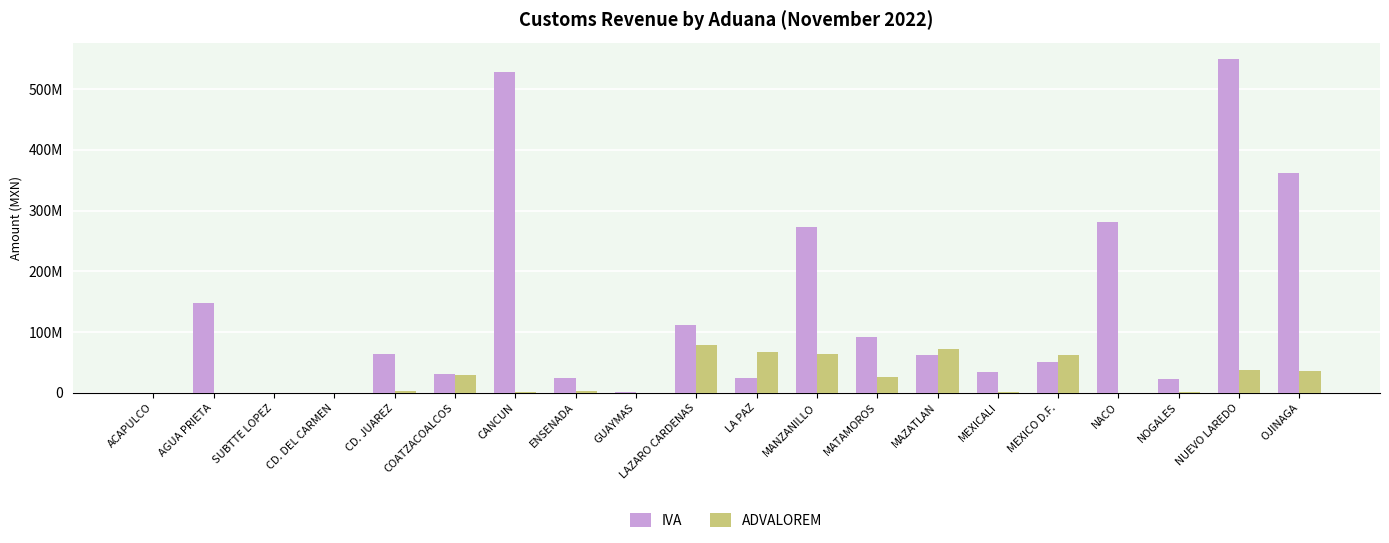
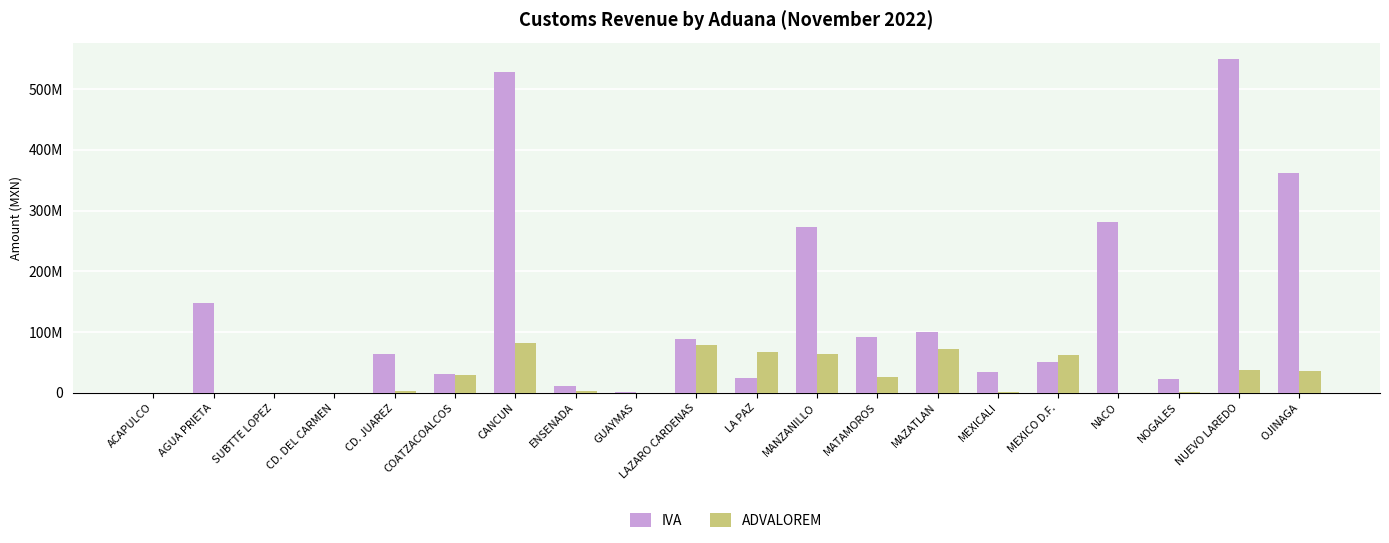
  {
    "IVA": {
      "ACAPULCO": 0,
      "AGUA PRIETA": 150000000,
      "CD. JUAREZ": 60000000,
      "COATZACOALCOS": 30000000,
      "CANCUN": 530000000,
-     "ENSENADA": 30000000,
-     "LAZARO CARDENAS": 110000000,
+     "ENSENADA": 10000000,
+     "LAZARO CARDENAS": 90000000,
      "LA PAZ": 30000000,
      "MANZANILLO": 270000000,
      "MATAMOROS": 90000000,
-     "MAZATLAN": 60000000,
+     "MAZATLAN": 100000000,
      "MEXICALI": 30000000,
      "MEXICO D.F.": 50000000,
      "NACO": 280000000,
      "NOGALES": 20000000,
      "NUEVO LAREDO": 550000000,
      "OJINAGA": 360000000
    },
    "ADVALOREM": {
      "ACAPULCO": 0,
      "CD. DEL CARMEN": 0,
      "COATZACOALCOS": 30000000,
-     "CANCUN": 0,
+     "CANCUN": 80000000,
      "LAZARO CARDENAS": 80000000,
      "LA PAZ": 70000000,
      "MANZANILLO": 60000000,
      "MATAMOROS": 30000000,
      "MAZATLAN": 70000000,
      "MEXICO D.F.": 60000000,
      "NUEVO LAREDO": 40000000,
      "OJINAGA": 40000000
    }
  }
